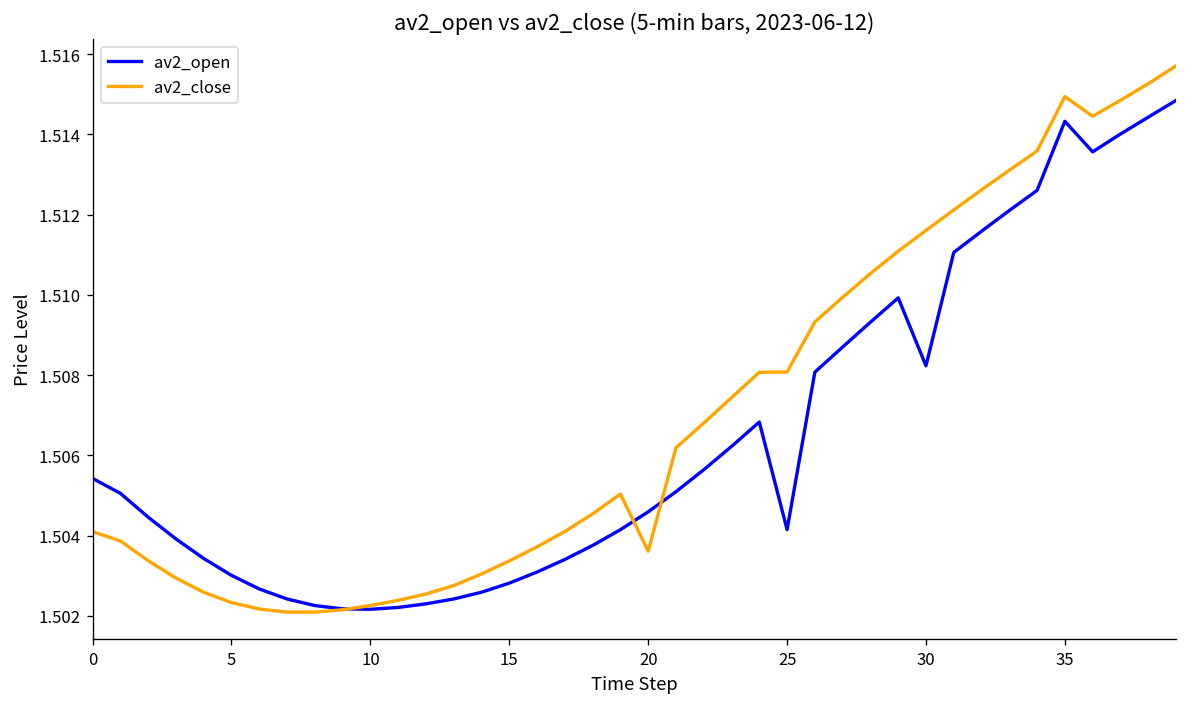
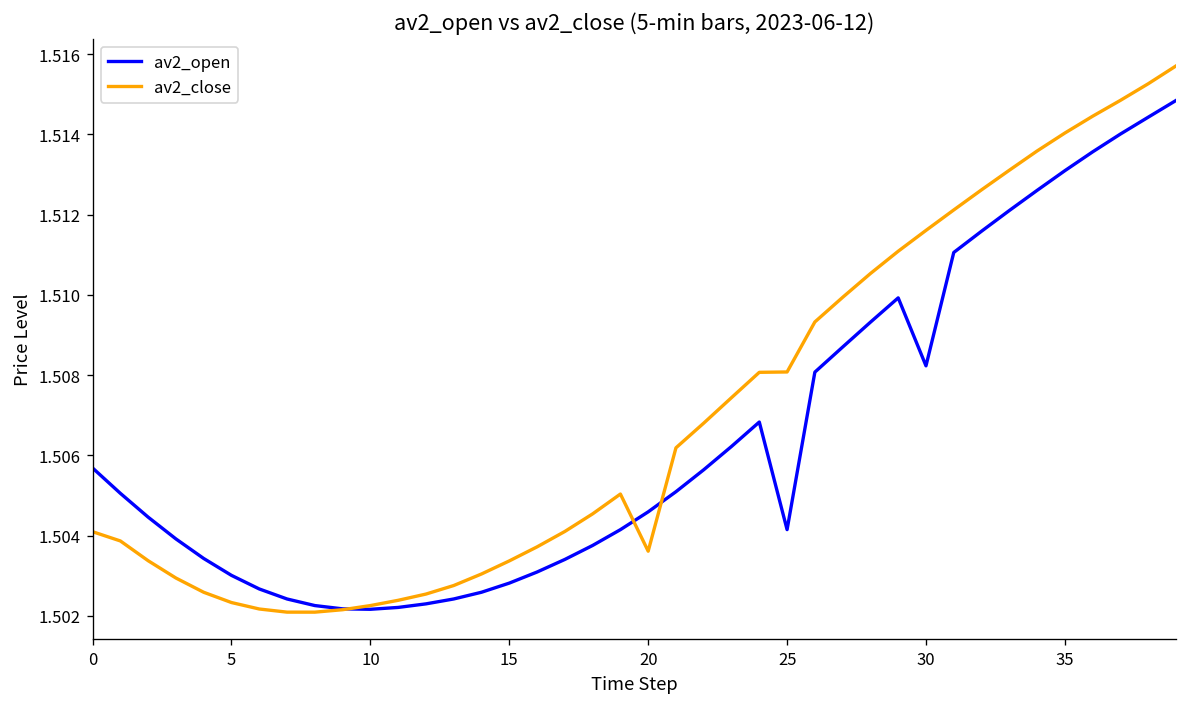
  {
    "av2_open": {
-     "0": 1.5054,
+     "0": 1.5057,
      "5": 1.5030,
      "10": 1.5022,
      "15": 1.5028,
      "20": 1.5046,
      "25": 1.5042,
      "30": 1.5082,
-     "35": 1.5143
+     "35": 1.5131
    },
    "av2_close": {
      "0": 1.5041,
      "5": 1.5023,
      "10": 1.5023,
      "15": 1.5034,
      "20": 1.5036,
      "25": 1.5081,
      "30": 1.5116,
-     "35": 1.5149
+     "35": 1.5140
    }
  }
